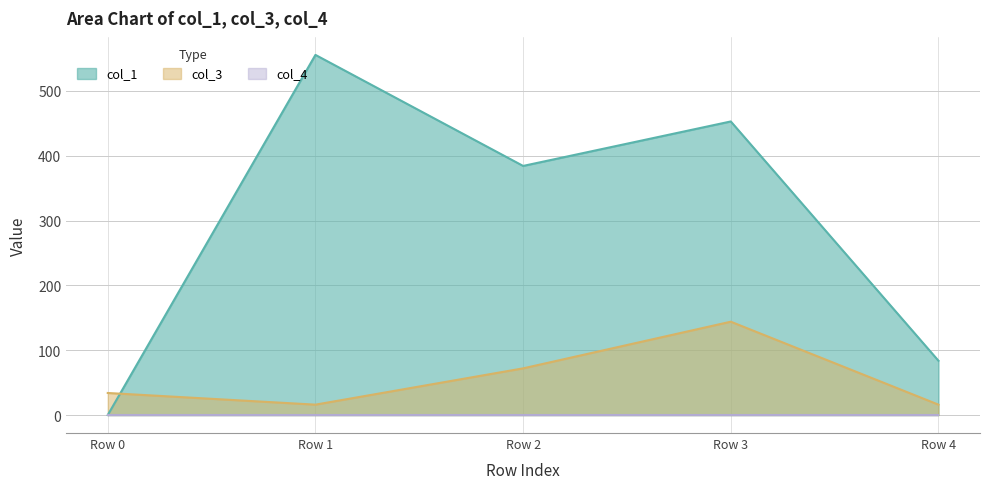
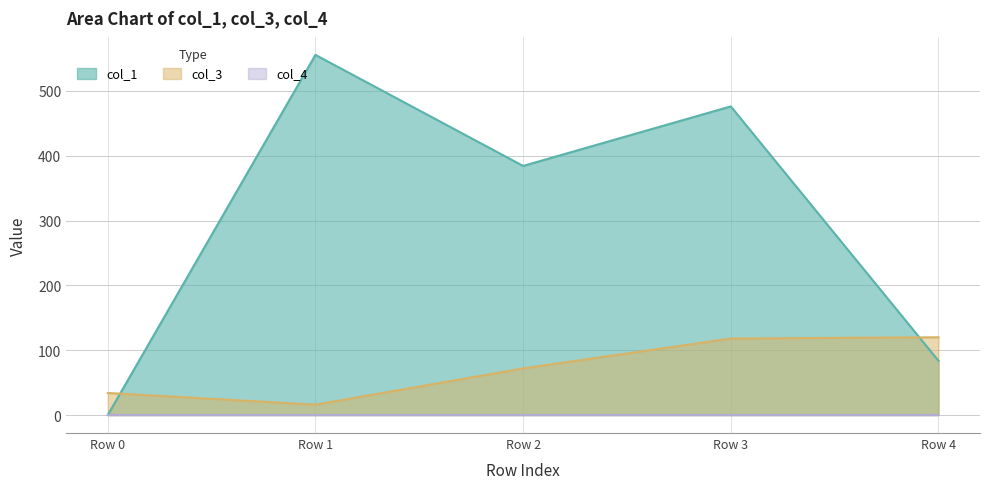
  {
    "col_1": {
      "Row 1": 560,
      "Row 2": 380,
-     "Row 3": 450,
+     "Row 3": 480,
      "Row 4": 80
    },
    "col_3": {
      "Row 0": 30,
      "Row 1": 20,
      "Row 2": 70,
-     "Row 3": 140,
-     "Row 4": 20
+     "Row 3": 120,
+     "Row 4": 120
    },
    "col_4": {
      "Row 1": 0,
      "Row 2": 0,
      "Row 3": 0,
      "Row 4": 0
    }
  }
